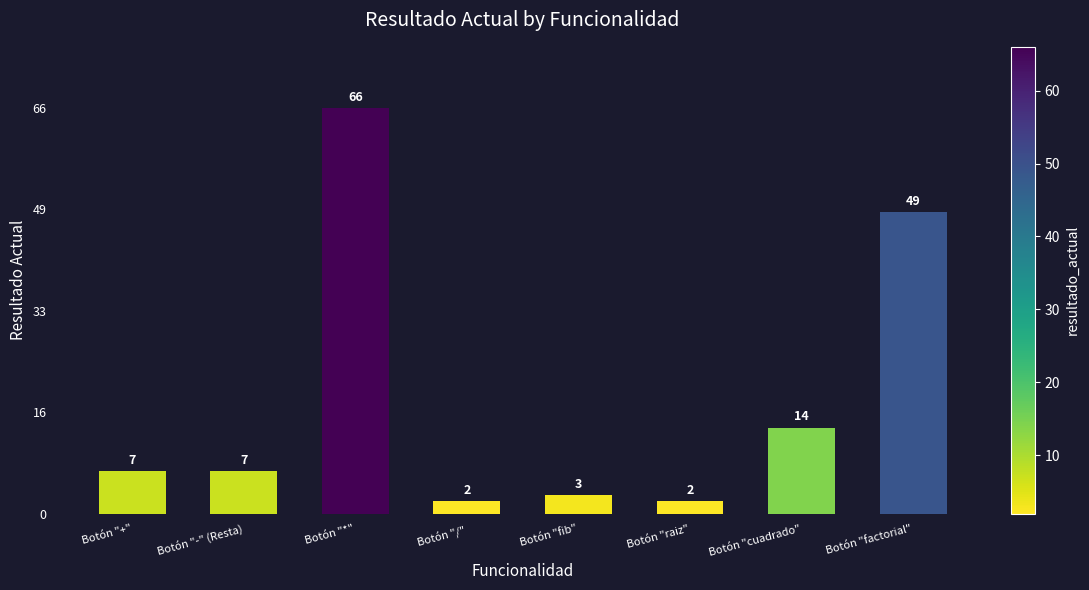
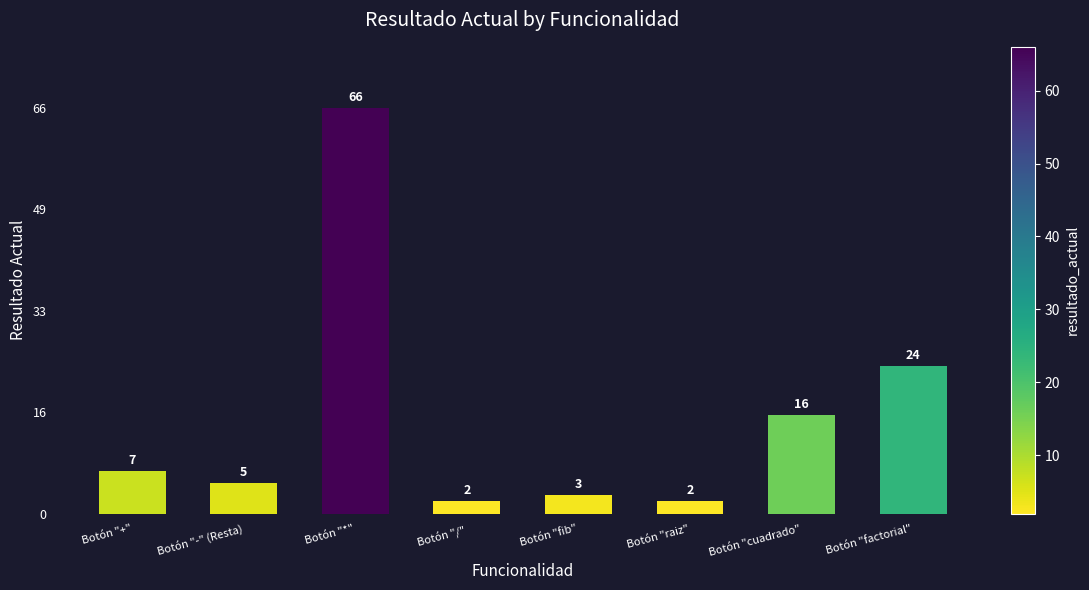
  {
    "Botón \"+\"": 7,
-   "Botón \"-\" (Resta)": 7,
+   "Botón \"-\" (Resta)": 5,
    "Botón \"*\"": 66,
    "Botón \"/\"": 2,
    "Botón \"fib\"": 3,
    "Botón \"raiz\"": 2,
-   "Botón \"cuadrado\"": 14,
-   "Botón \"factorial\"": 49
+   "Botón \"cuadrado\"": 16,
+   "Botón \"factorial\"": 24
  }
